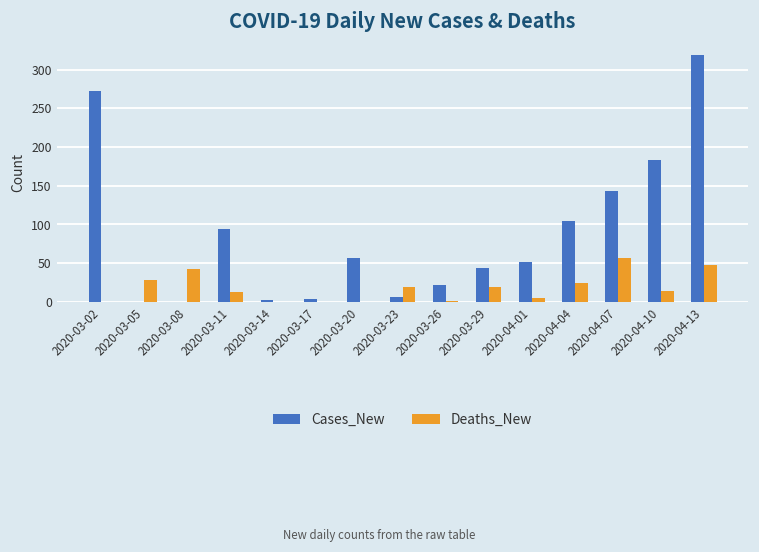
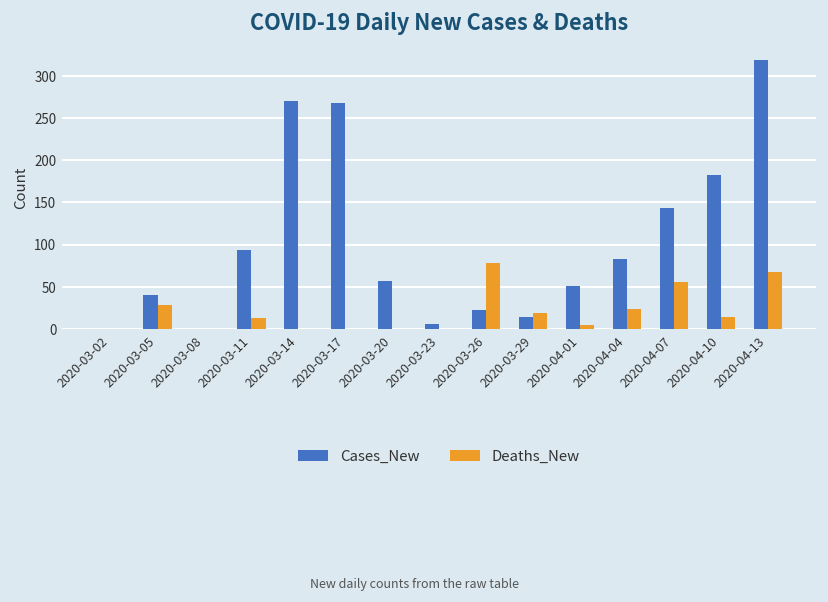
  {
    "Cases_New": {
-     "2020-03-02": 270,
-     "2020-03-05": 0,
+     "2020-03-02": 0,
+     "2020-03-05": 40,
      "2020-03-08": 0,
      "2020-03-11": 90,
-     "2020-03-14": 0,
-     "2020-03-17": 0,
+     "2020-03-14": 270,
+     "2020-03-17": 270,
      "2020-03-20": 60,
      "2020-03-23": 10,
      "2020-03-26": 20,
-     "2020-03-29": 40,
+     "2020-03-29": 10,
      "2020-04-01": 50,
-     "2020-04-04": 100,
+     "2020-04-04": 80,
      "2020-04-07": 140,
      "2020-04-10": 180,
      "2020-04-13": 320
    },
    "Deaths_New": {
      "2020-03-02": 0,
      "2020-03-05": 30,
-     "2020-03-08": 40,
+     "2020-03-08": 0,
      "2020-03-11": 10,
      "2020-03-14": 0,
      "2020-03-17": 0,
      "2020-03-20": 0,
-     "2020-03-23": 20,
-     "2020-03-26": 0,
+     "2020-03-23": 0,
+     "2020-03-26": 80,
      "2020-03-29": 20,
      "2020-04-01": 10,
      "2020-04-04": 20,
      "2020-04-07": 60,
      "2020-04-10": 10,
-     "2020-04-13": 50
+     "2020-04-13": 70
    }
  }
